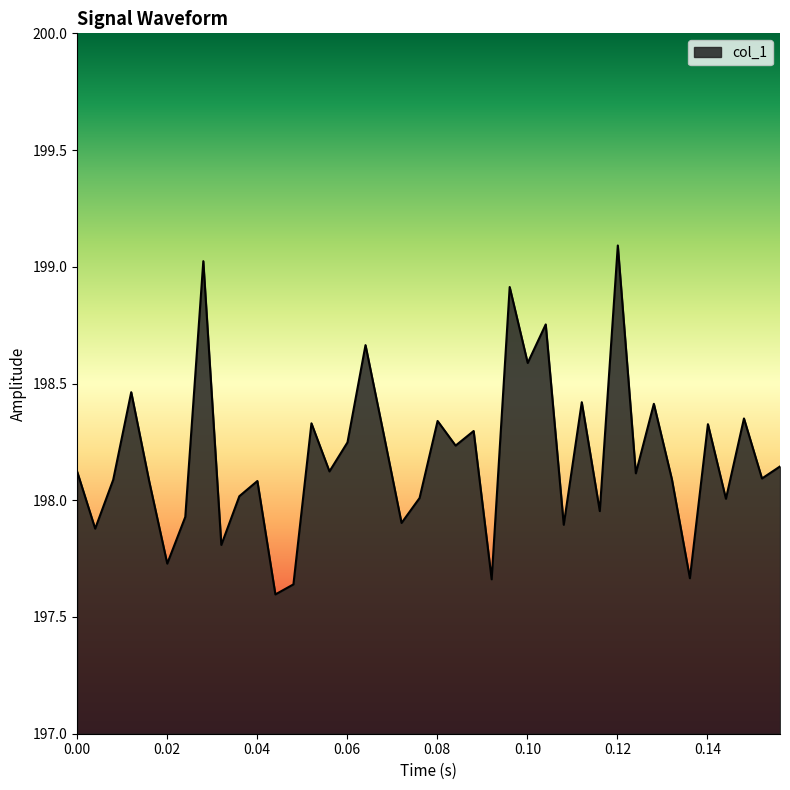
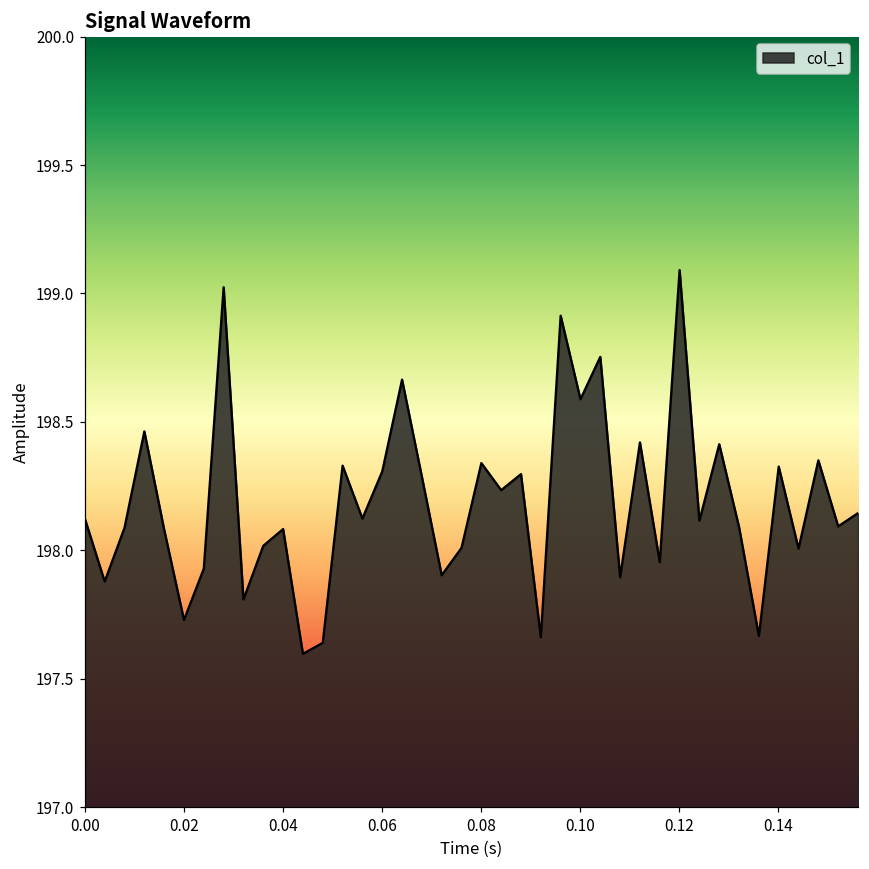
  {
    "0.00": 198.12,
    "0.02": 197.73,
    "0.04": 198.08,
-   "0.06": 198.25,
+   "0.06": 198.31,
    "0.08": 198.34
  }
